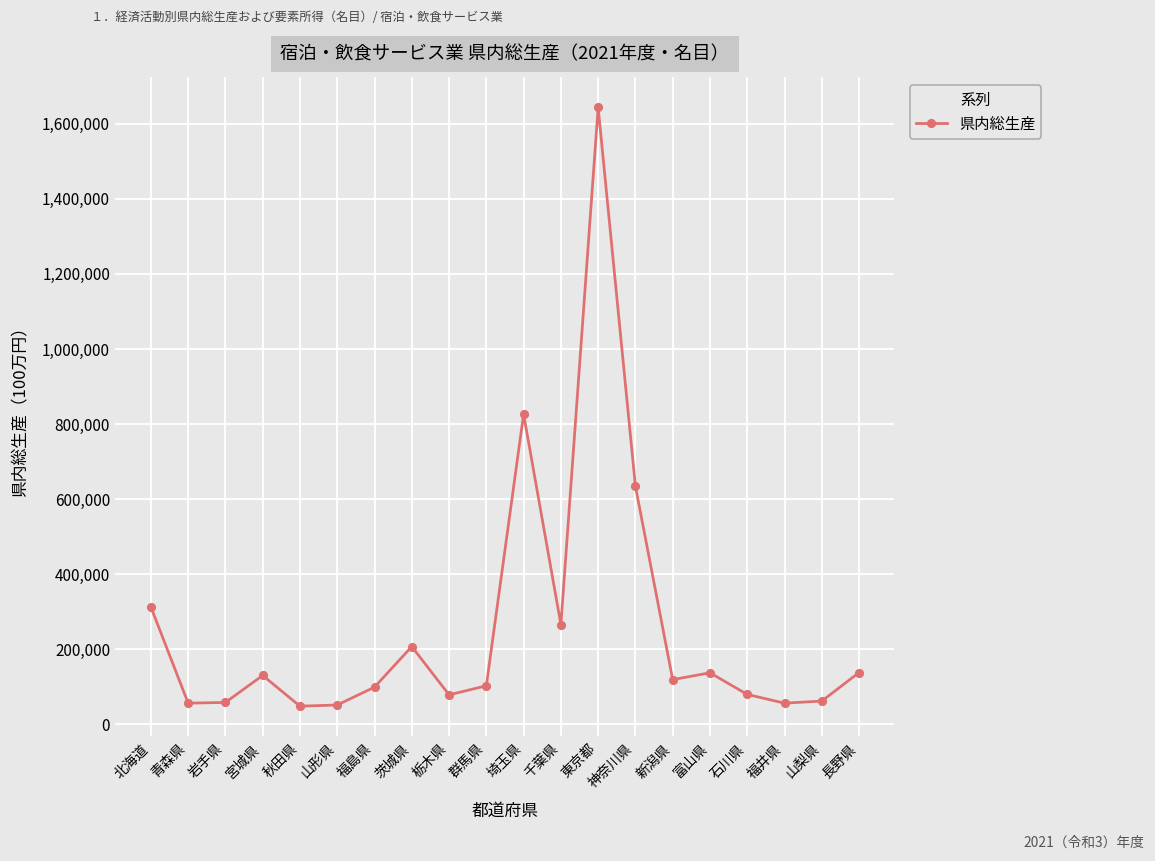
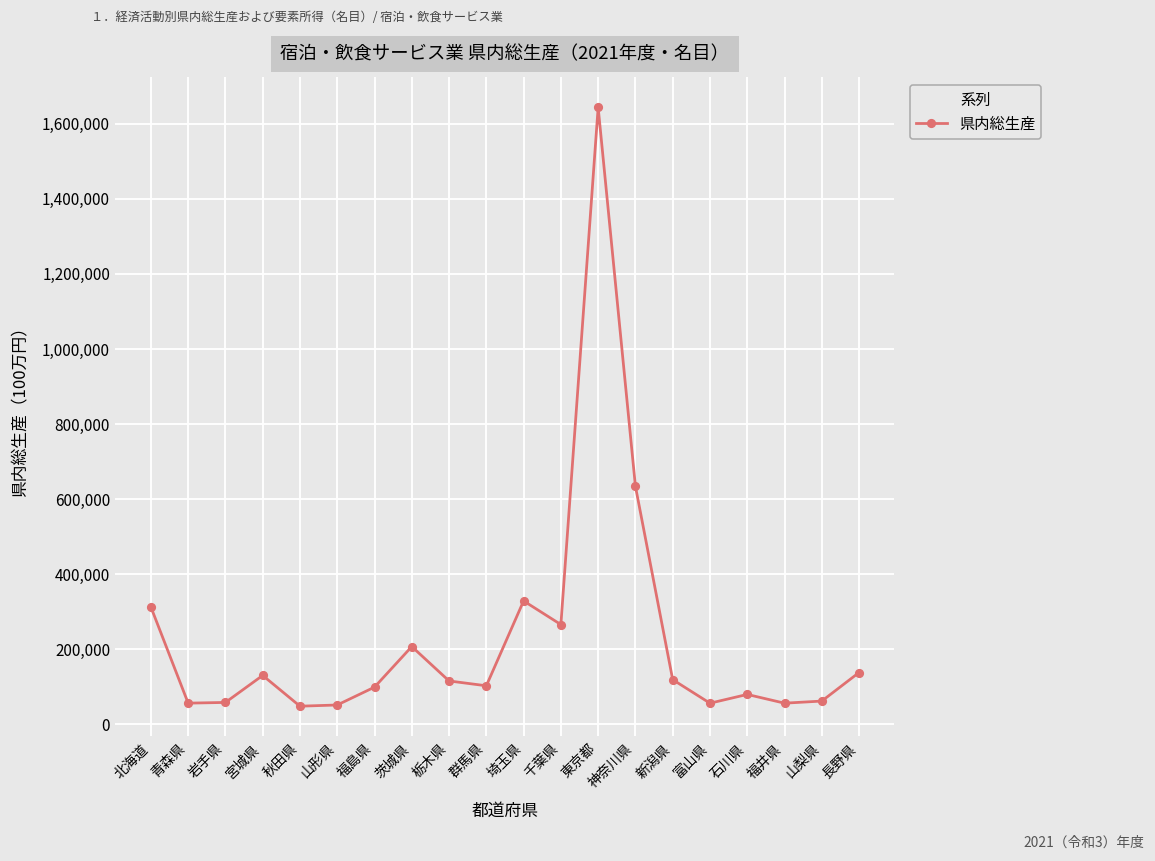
  {
    "北海道": "310,000",
    "青森県": "60,000",
    "岩手県": "60,000",
    "宮城県": "130,000",
    "秋田県": "50,000",
    "山形県": "50,000",
    "福島県": "100,000",
    "茨城県": "210,000",
-   "栃木県": "80,000",
+   "栃木県": "110,000",
    "群馬県": "100,000",
-   "埼玉県": "830,000",
+   "埼玉県": "330,000",
    "千葉県": "260,000",
    "東京都": "1,640,000",
    "神奈川県": "630,000",
    "新潟県": "120,000",
-   "富山県": "140,000",
+   "富山県": "60,000",
    "石川県": "80,000",
    "福井県": "60,000",
    "山梨県": "60,000",
    "長野県": "140,000"
  }
